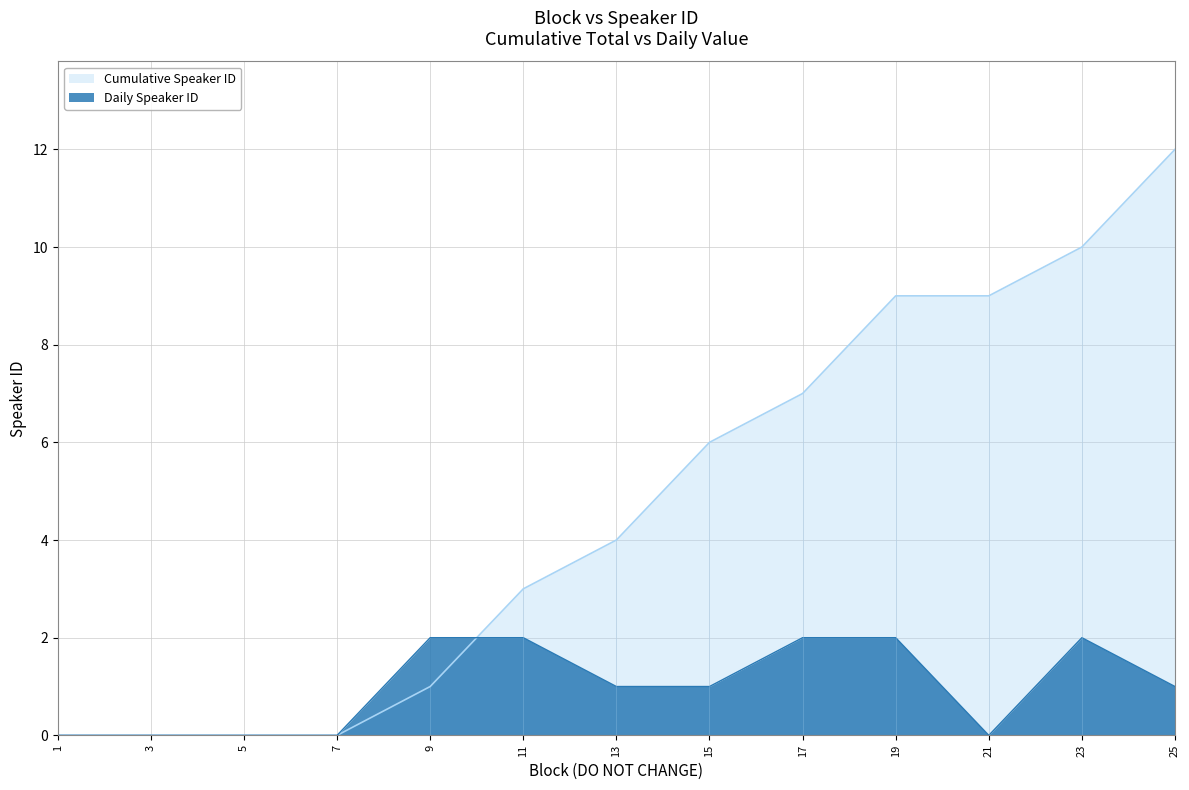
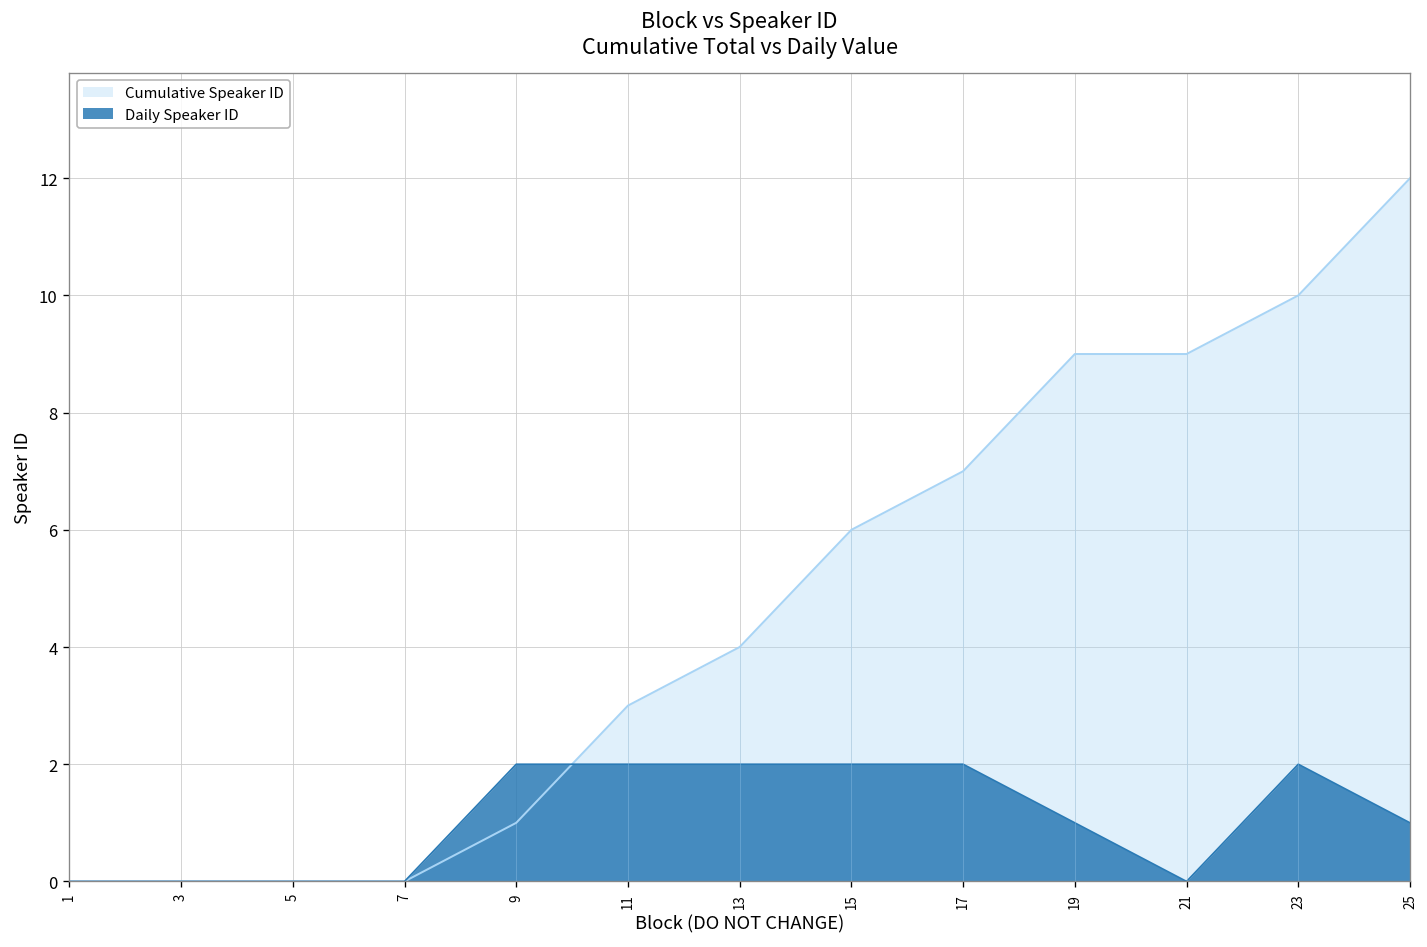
  {
    "Daily Speaker ID": {
      "9": 2,
      "11": 2,
-     "13": 1,
-     "15": 1,
+     "13": 2,
+     "15": 2,
      "17": 2,
-     "19": 2,
+     "19": 1,
      "23": 2,
      "25": 1
    }
  }
